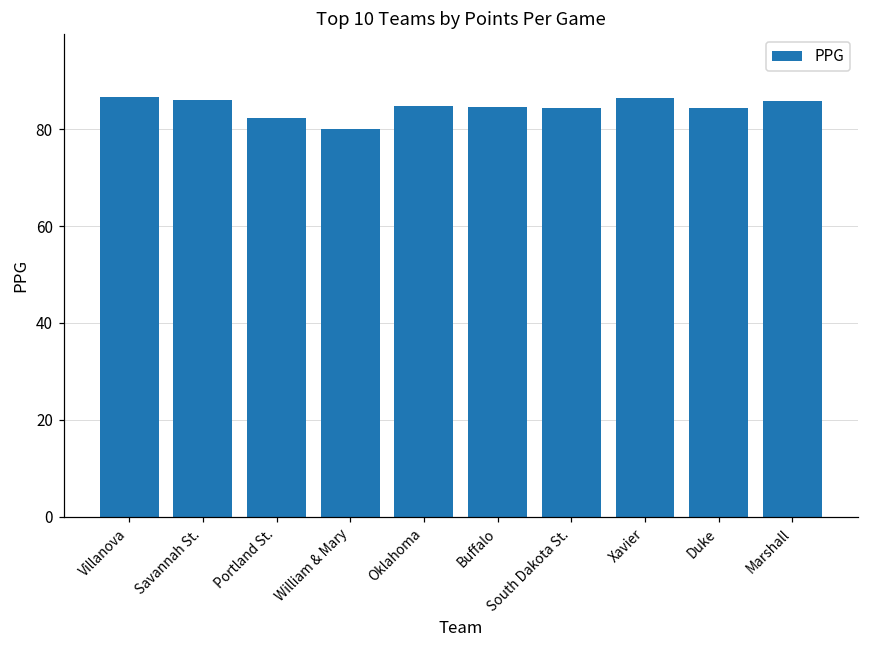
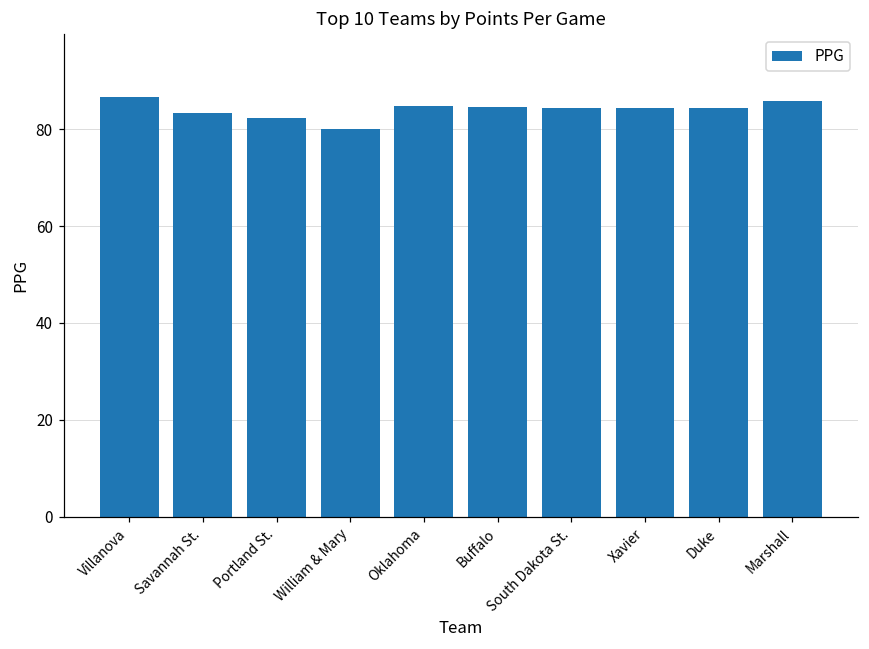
  {
    "Villanova": 87,
-   "Savannah St.": 86,
+   "Savannah St.": 83,
    "Portland St.": 82,
    "William & Mary": 80,
    "Oklahoma": 85,
    "Buffalo": 85,
    "South Dakota St.": 85,
-   "Xavier": 86,
+   "Xavier": 84,
    "Duke": 84,
    "Marshall": 86
  }
